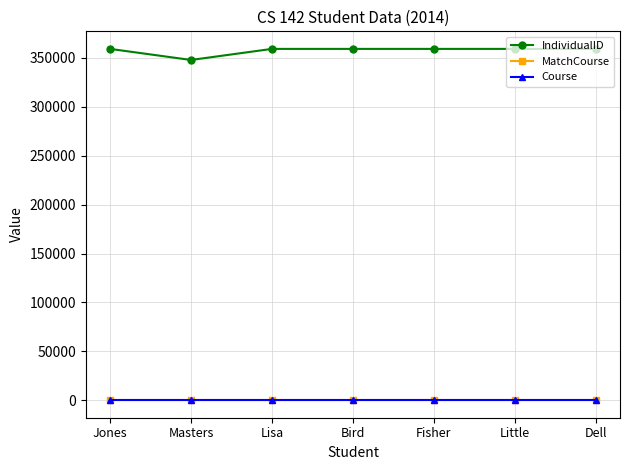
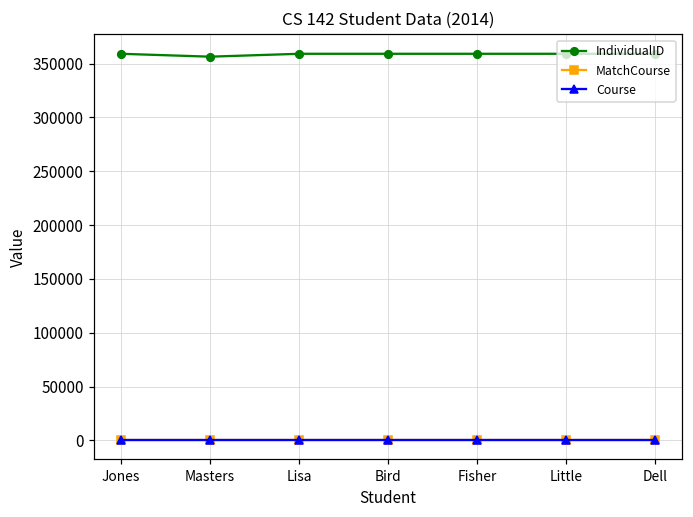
  {
    "IndividualID": {
      "Jones": 360000,
-     "Masters": 350000,
+     "Masters": 360000,
      "Lisa": 360000,
      "Bird": 360000,
      "Fisher": 360000
    },
    "Course": {
      "Jones": 0,
      "Masters": 0,
      "Lisa": 0,
      "Bird": 0,
      "Fisher": 0,
      "Little": 0,
      "Dell": 0
    }
  }
